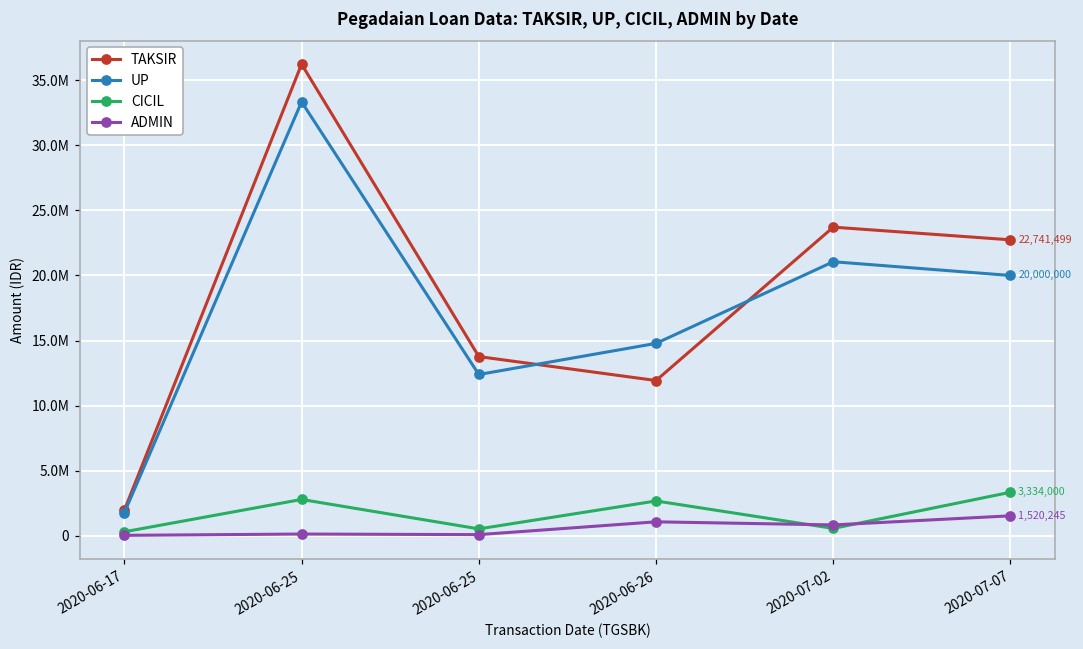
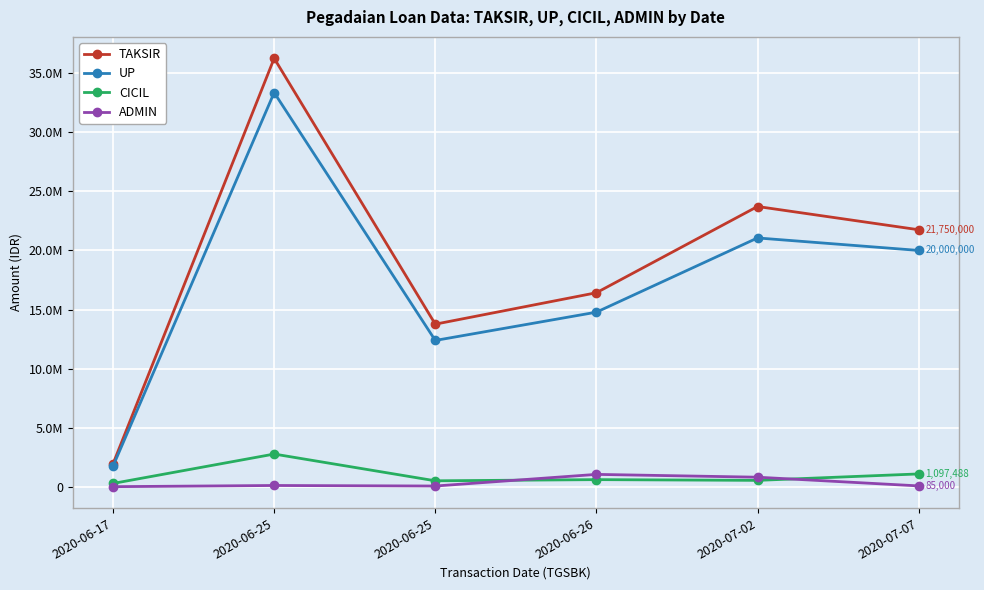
  {
    "TAKSIR": {
-     "2020-06-26": "11900000",
-     "2020-07-07": "22,741,499"
+     "2020-06-26": "16400000",
+     "2020-07-07": "21,750,000"
    },
    "UP": {
      "2020-07-07": "20,000,000"
    },
    "CICIL": {
-     "2020-06-26": "2700000",
-     "2020-07-07": "3,334,000"
+     "2020-06-26": "600000",
+     "2020-07-07": "1,097,488"
    },
    "ADMIN": {
-     "2020-07-07": "1,520,245"
+     "2020-07-07": "85,000"
    }
  }
